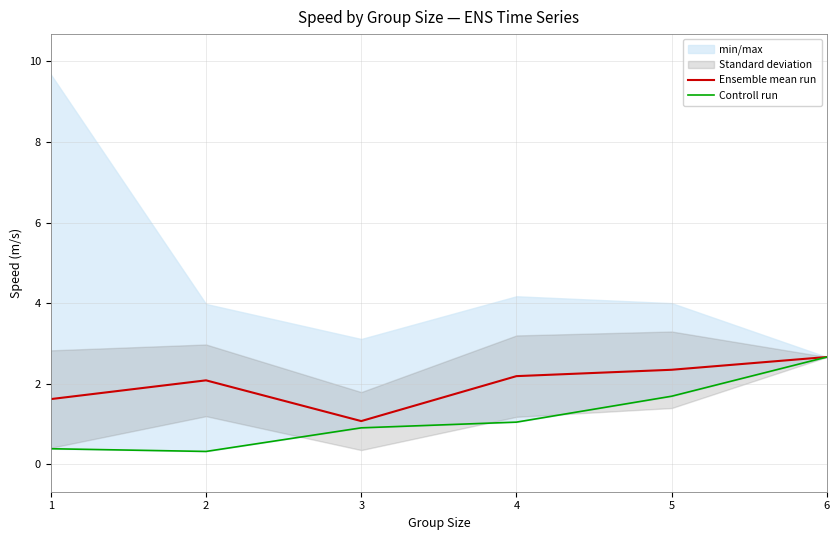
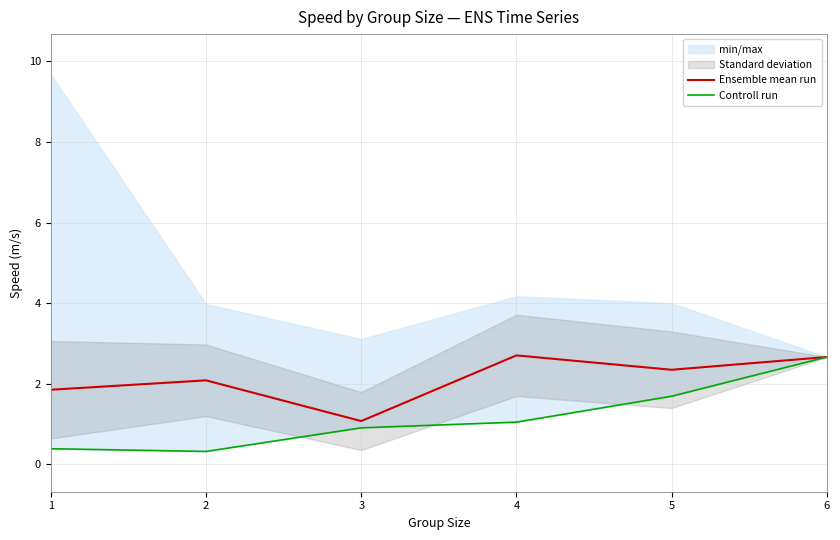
  {
    "Ensemble mean run": {
-     "1": 1.6,
+     "1": 1.8,
      "2": 2.1,
      "3": 1.1,
-     "4": 2.2,
+     "4": 2.7,
      "5": 2.3
    },
    "Controll run": {
      "1": 0.4,
      "2": 0.3,
      "3": 0.9,
      "4": 1.0,
      "5": 1.7
    }
  }
